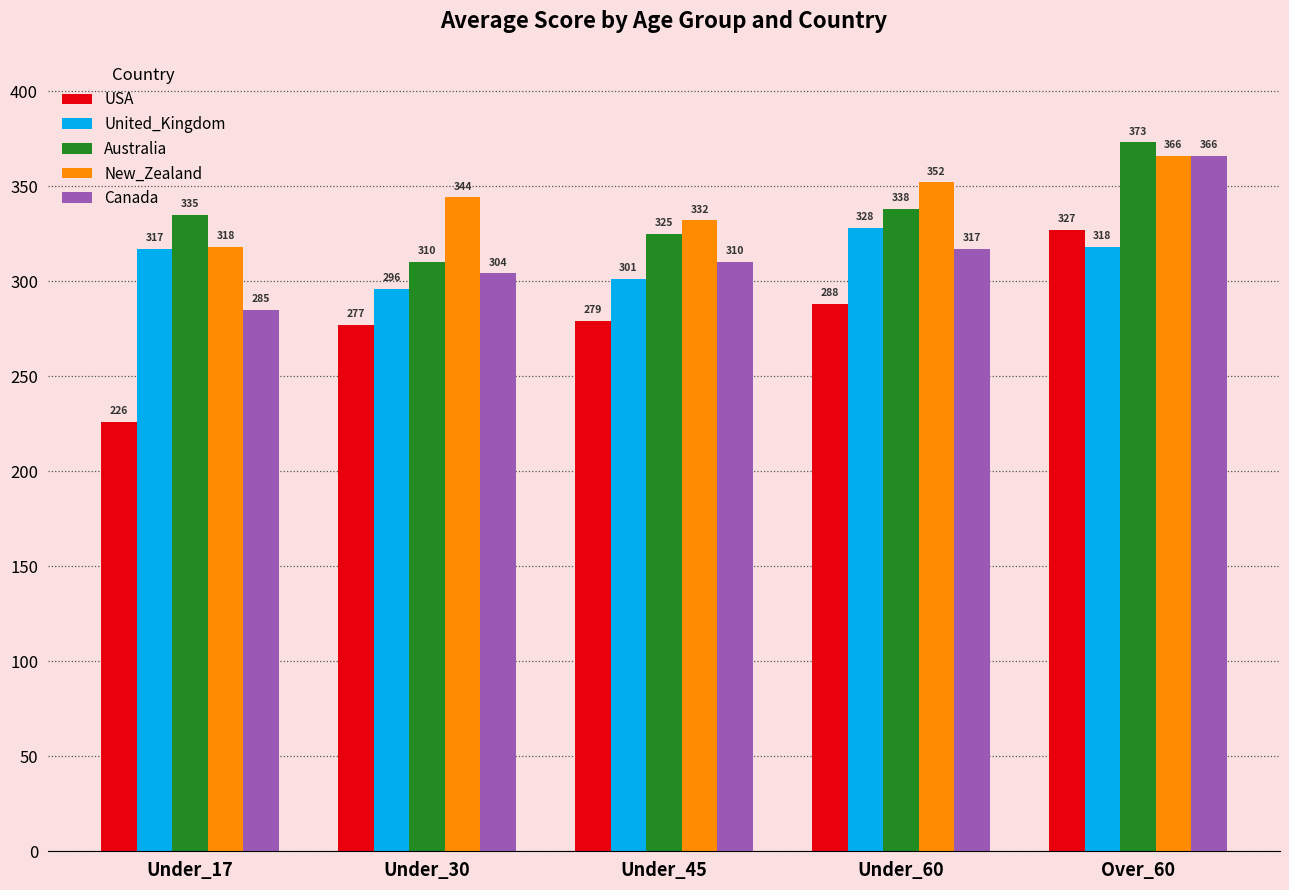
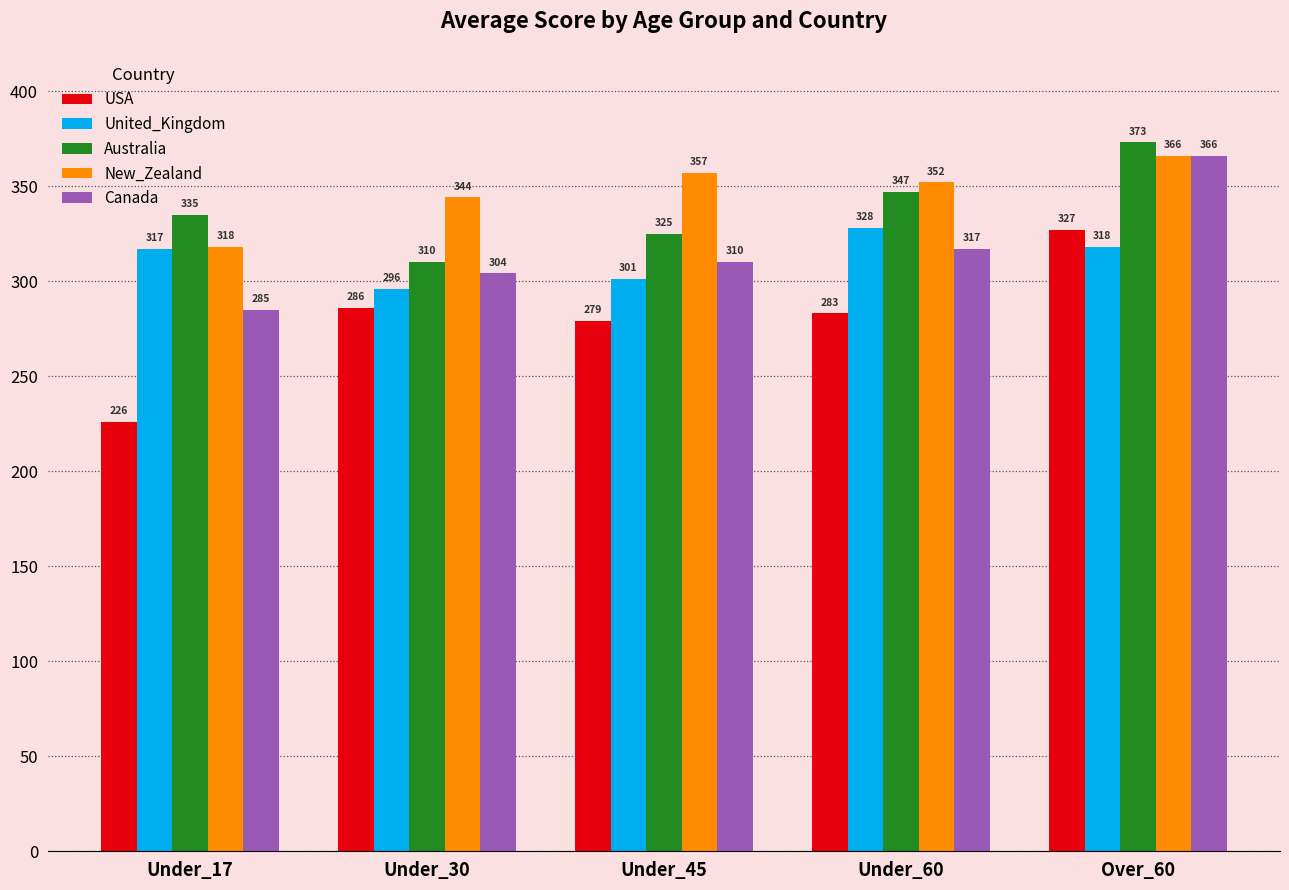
  {
    "USA": {
      "Under_17": 226,
-     "Under_30": 277,
+     "Under_30": 286,
      "Under_45": 279,
-     "Under_60": 288,
+     "Under_60": 283,
      "Over_60": 327
    },
    "United_Kingdom": {
      "Under_17": 317,
      "Under_30": 296,
      "Under_45": 301,
      "Under_60": 328,
      "Over_60": 318
    },
    "Australia": {
      "Under_17": 335,
      "Under_30": 310,
      "Under_45": 325,
-     "Under_60": 338,
+     "Under_60": 347,
      "Over_60": 373
    },
    "New_Zealand": {
      "Under_17": 318,
      "Under_30": 344,
-     "Under_45": 332,
+     "Under_45": 357,
      "Under_60": 352,
      "Over_60": 366
    },
    "Canada": {
      "Under_17": 285,
      "Under_30": 304,
      "Under_45": 310,
      "Under_60": 317,
      "Over_60": 366
    }
  }
